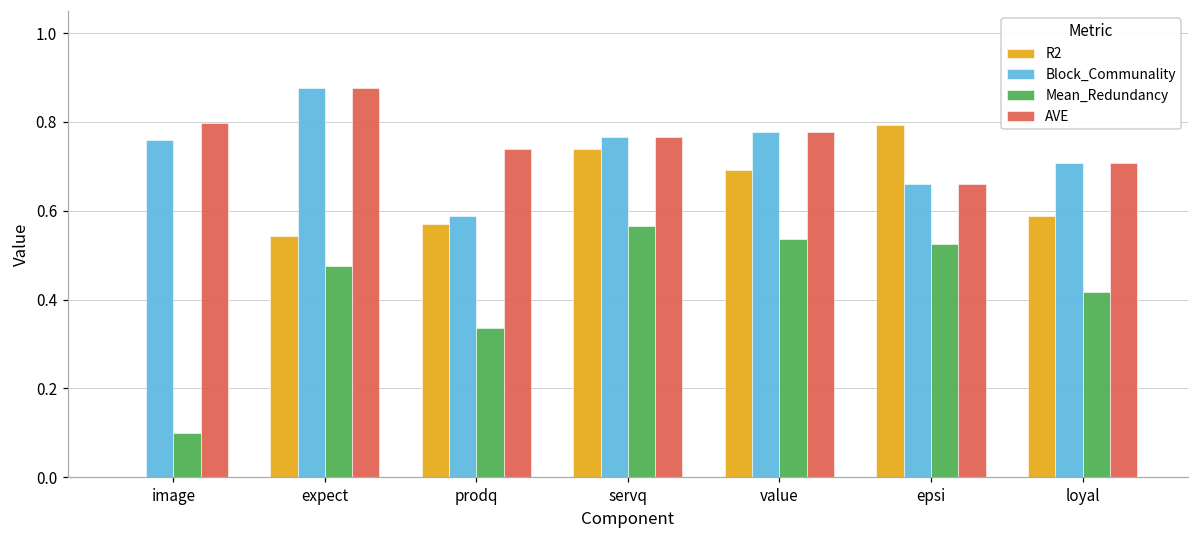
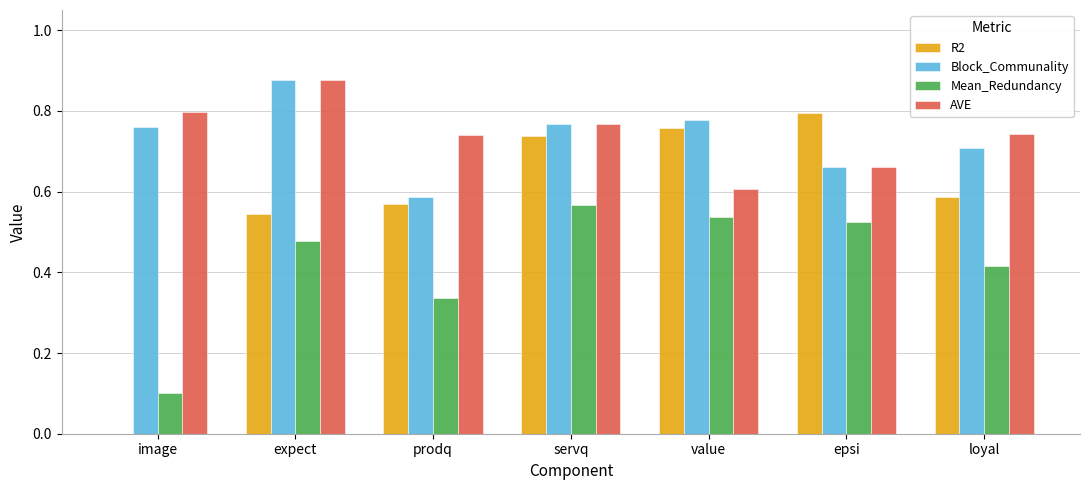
  {
    "R2": {
      "image": 0.00,
      "expect": 0.54,
      "prodq": 0.57,
      "servq": 0.74,
-     "value": 0.69,
+     "value": 0.76,
      "epsi": 0.79,
      "loyal": 0.59
    },
    "Block_Communality": {
      "image": 0.76,
      "expect": 0.88,
      "prodq": 0.59,
      "servq": 0.77,
      "value": 0.78,
      "epsi": 0.66,
      "loyal": 0.71
    },
    "Mean_Redundancy": {
      "image": 0.10,
      "expect": 0.48,
      "prodq": 0.34,
      "servq": 0.57,
      "value": 0.54,
      "epsi": 0.52,
      "loyal": 0.42
    },
    "AVE": {
      "image": 0.80,
      "expect": 0.88,
      "prodq": 0.74,
      "servq": 0.77,
-     "value": 0.78,
+     "value": 0.61,
      "epsi": 0.66,
-     "loyal": 0.71
+     "loyal": 0.74
    }
  }
